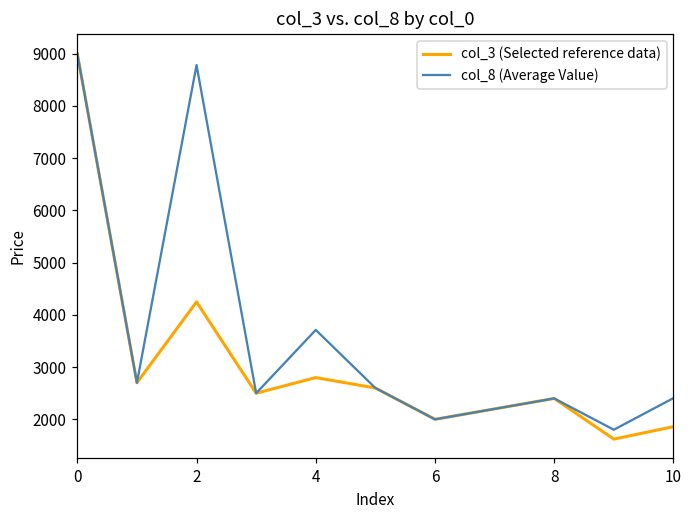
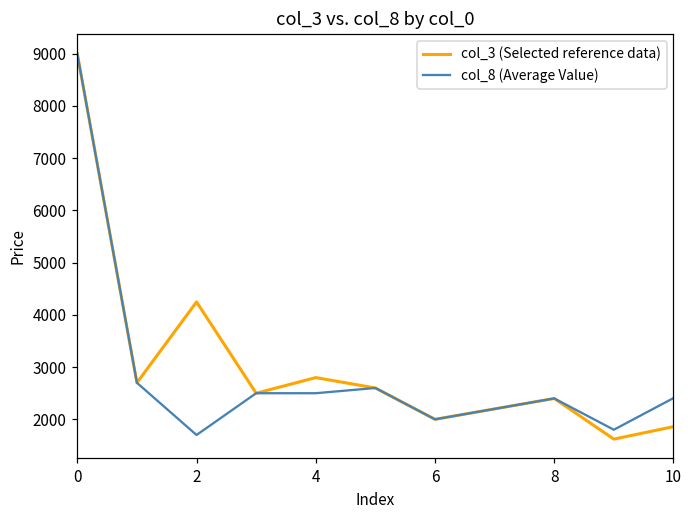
  {
    "col_3 (Selected reference data)": {
      "2": 4200,
      "4": 2800,
      "10": 1900
    },
    "col_8 (Average Value)": {
-     "2": 8800,
-     "4": 3700,
+     "2": 1700,
+     "4": 2500,
      "10": 2400
    }
  }
